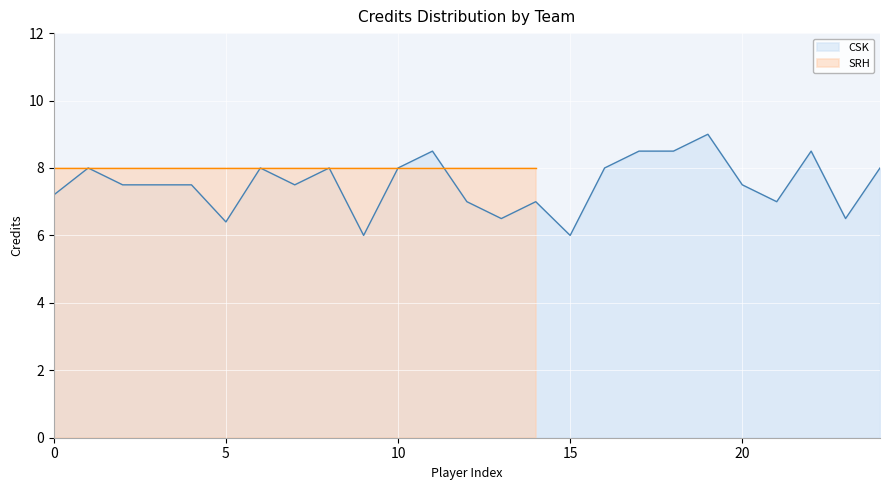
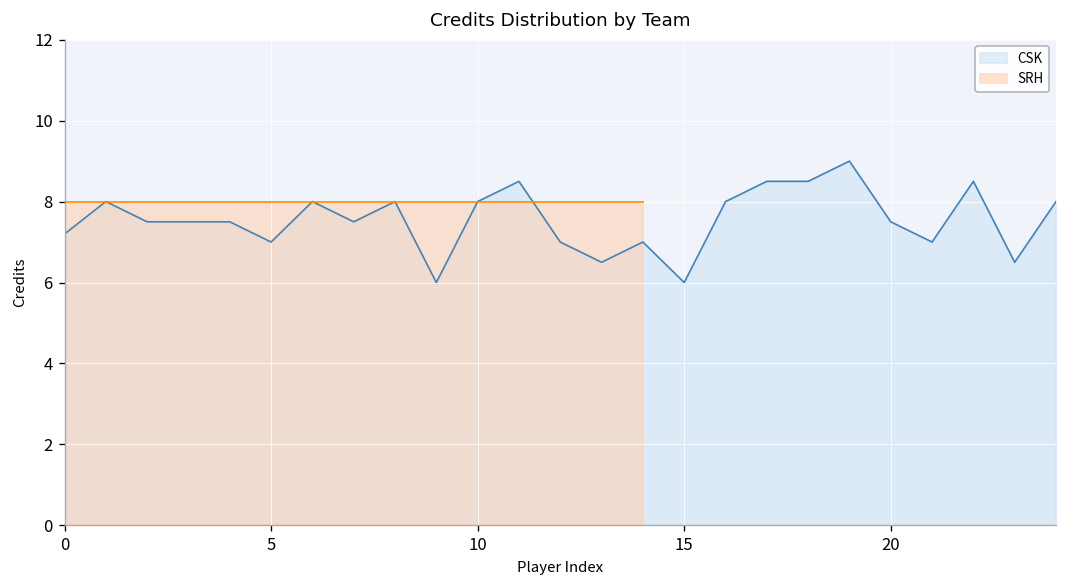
  {
    "CSK": {
      "0": 7.2,
-     "5": 6.4,
+     "5": 7.0,
      "15": 6.0,
      "20": 7.5
    },
    "SRH": {
      "0": 8.0,
      "5": 8.0
    }
  }
